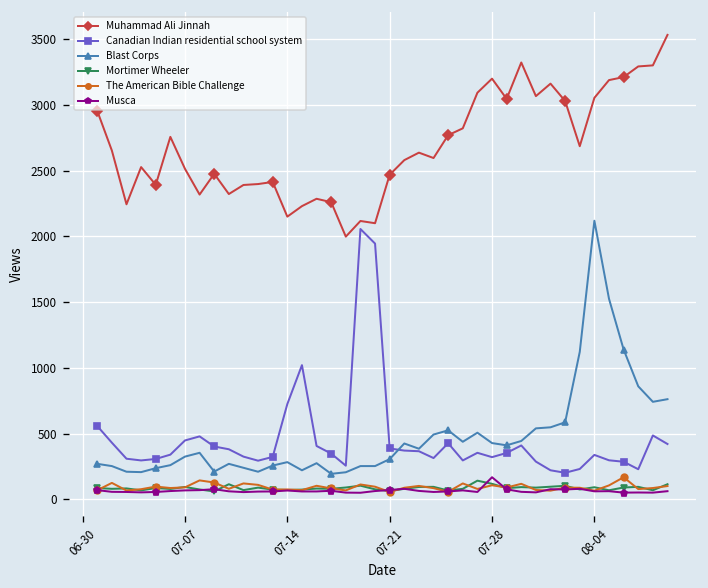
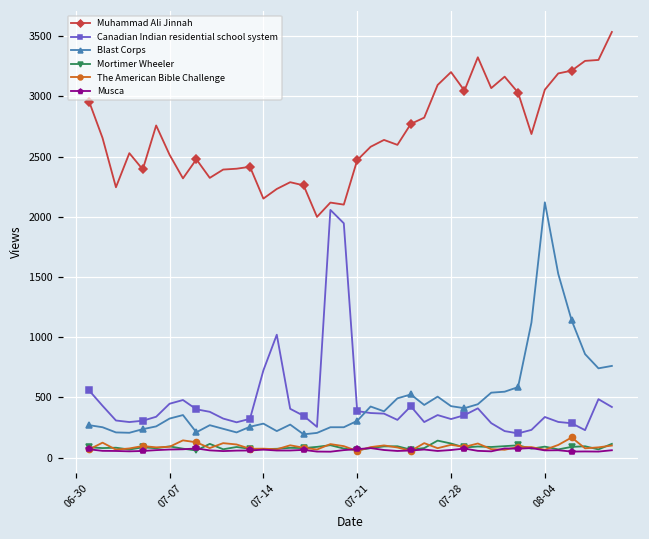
  {
    "Mortimer Wheeler": {
      "08-04": 90
    },
    "Musca": {
      "07-07": 70,
-     "07-28": 170
+     "07-28": 60
    }
  }
